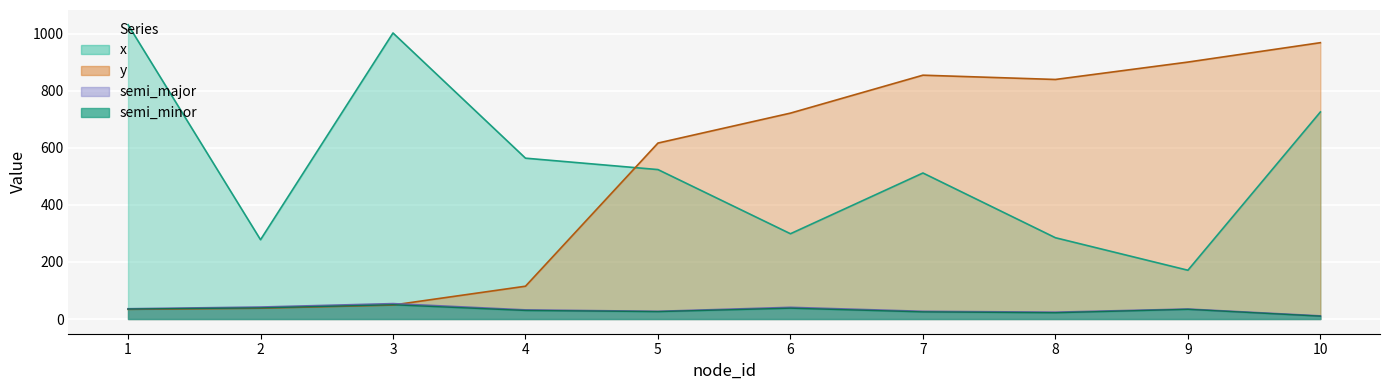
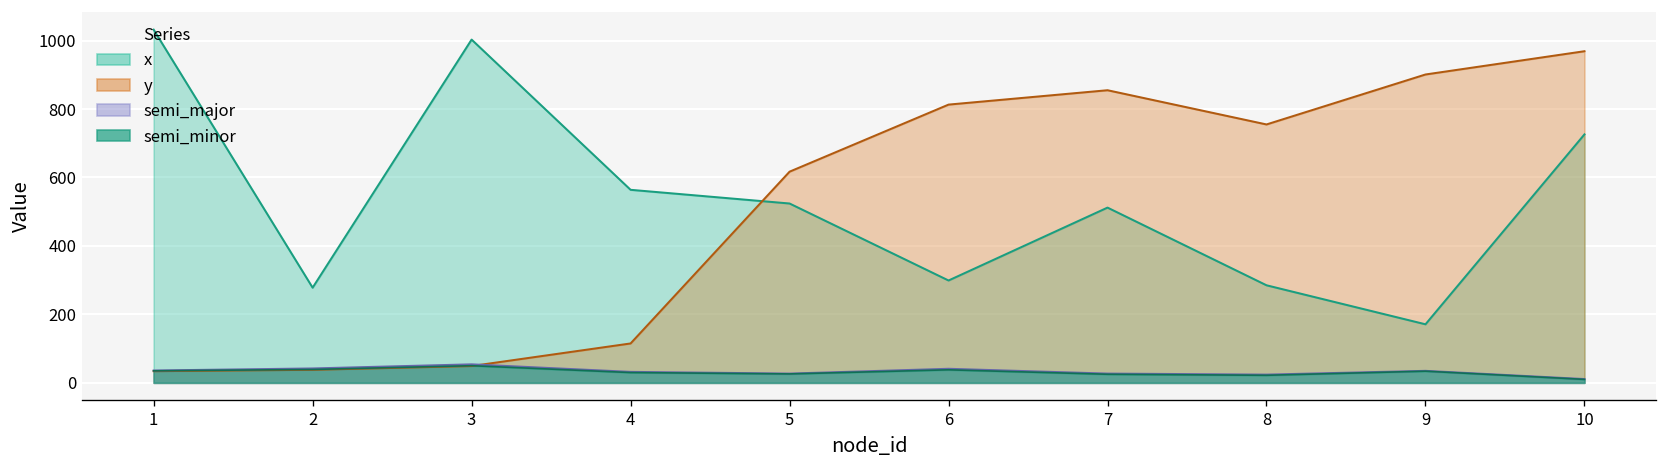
  {
    "y": {
      "4": 120,
      "5": 620,
-     "6": 720,
+     "6": 810,
      "7": 860,
-     "8": 840,
+     "8": 760,
      "9": 900,
      "10": 970
    }
  }
